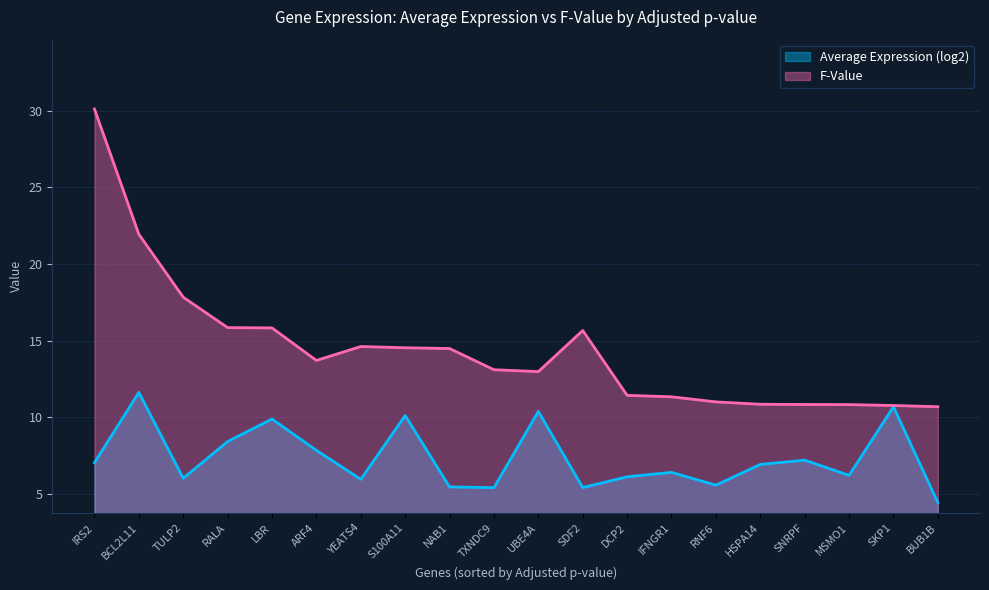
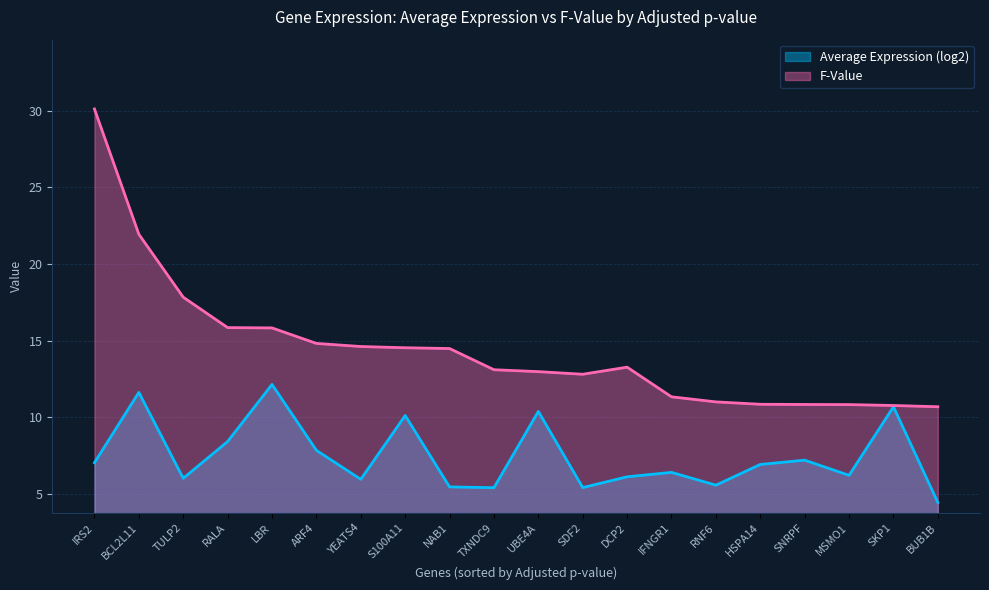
  {
    "Average Expression (log2)": {
      "IRS2": 7.1,
      "BCL2L11": 11.6,
      "TULP2": 6.0,
      "RALA": 8.4,
-     "LBR": 9.9,
+     "LBR": 12.2,
      "ARF4": 7.9,
      "YEATS4": 6.0,
      "S100A11": 10.1,
      "NAB1": 5.5,
      "TXNDC9": 5.4,
      "UBE4A": 10.4,
      "SDF2": 5.4,
      "DCP2": 6.1,
      "IFNGR1": 6.4,
      "RNF6": 5.6,
      "HSPA14": 6.9,
      "SNRPF": 7.2,
      "MSMO1": 6.2,
      "BUB1B": 4.5
    },
    "F-Value": {
      "IRS2": 30.1,
      "BCL2L11": 21.9,
      "TULP2": 17.8,
      "RALA": 15.9,
      "LBR": 15.8,
-     "ARF4": 13.7,
+     "ARF4": 14.8,
      "YEATS4": 14.6,
      "S100A11": 14.5,
      "NAB1": 14.5,
      "TXNDC9": 13.1,
      "UBE4A": 13.0,
-     "SDF2": 15.7,
-     "DCP2": 11.4,
+     "SDF2": 12.8,
+     "DCP2": 13.3,
      "IFNGR1": 11.3,
      "RNF6": 11.0,
      "HSPA14": 10.9,
      "SNRPF": 10.8,
      "MSMO1": 10.8,
      "BUB1B": 10.7
    }
  }
